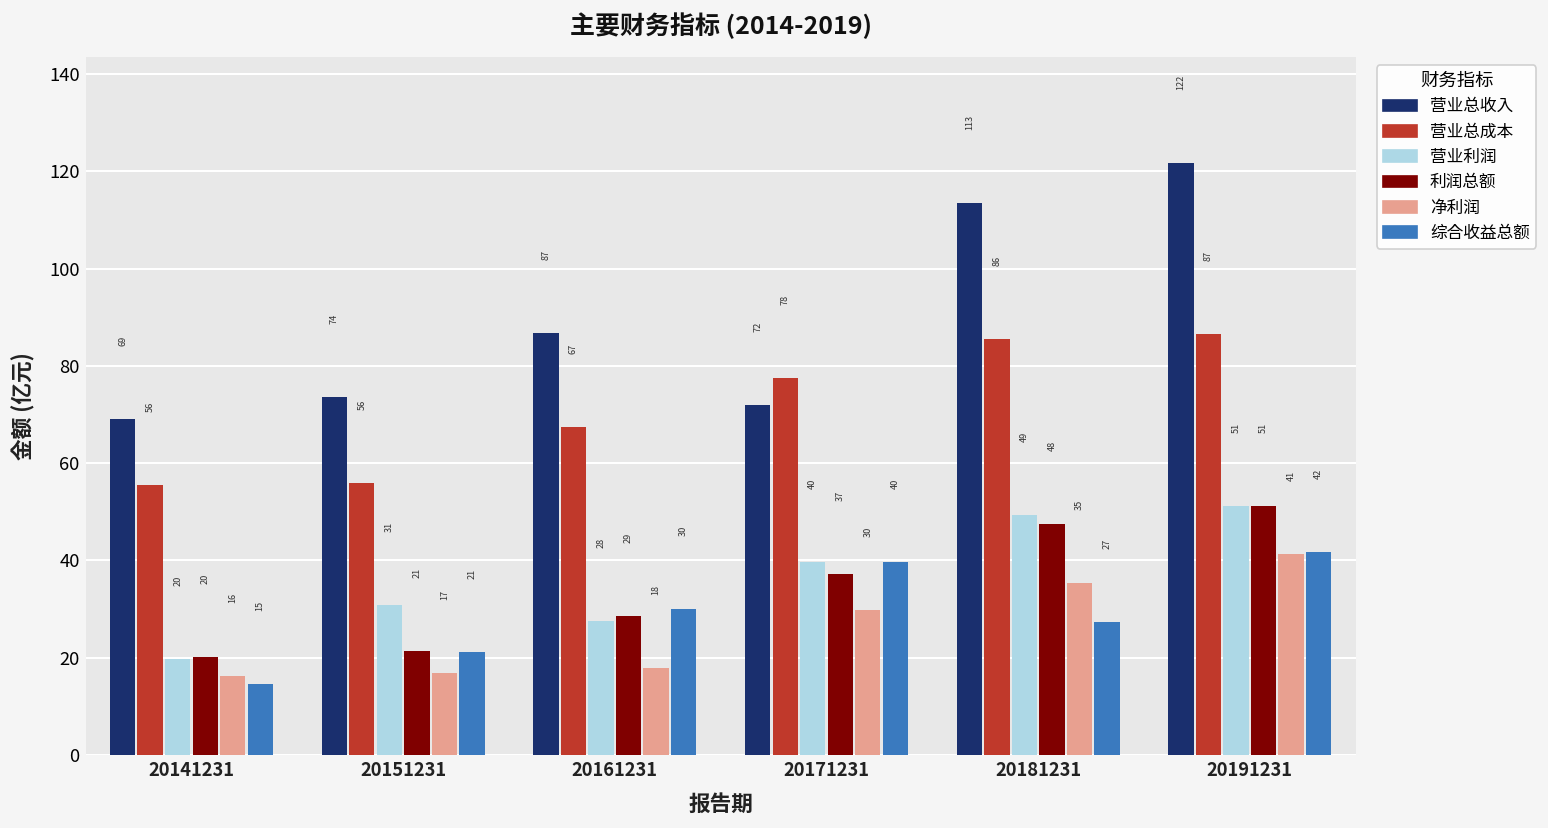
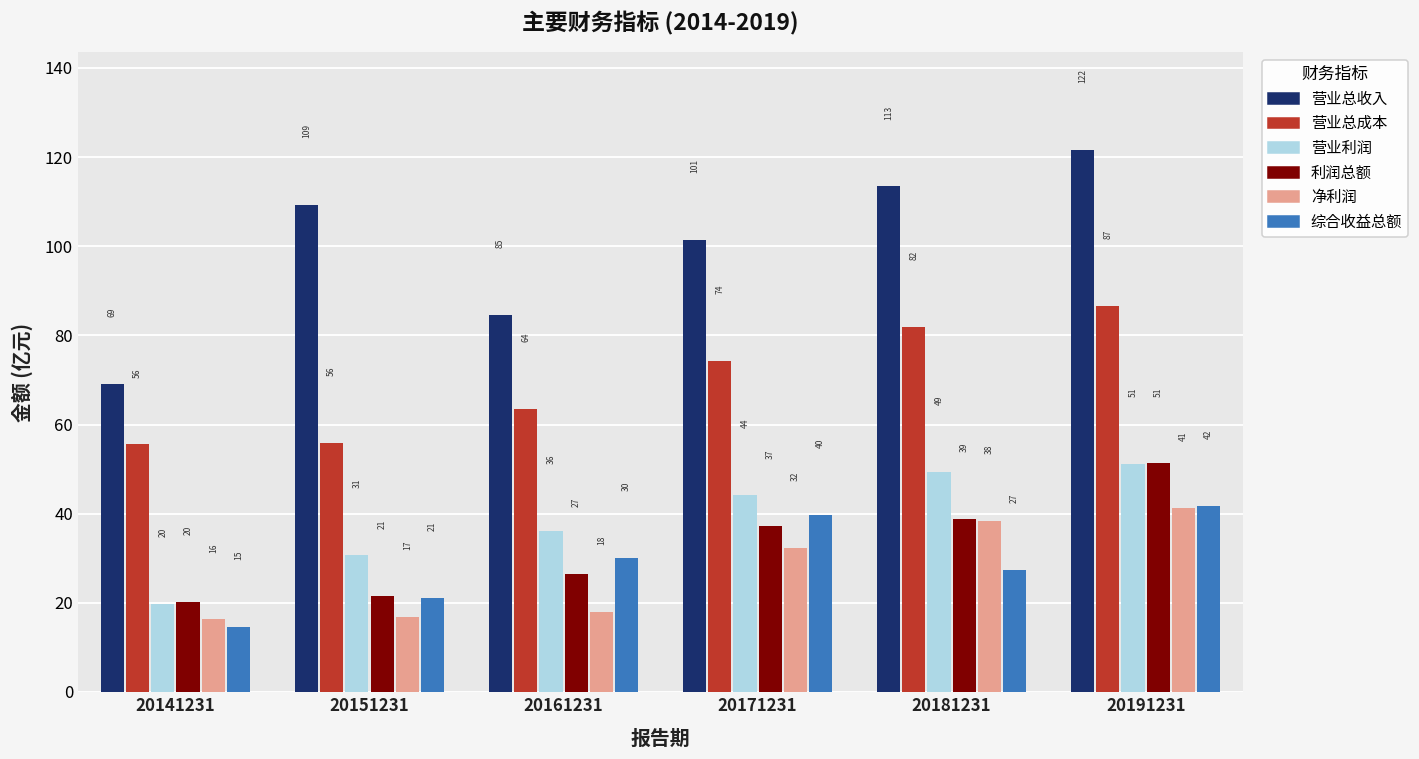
  {
    "营业总收入": {
-     "20151231": 74,
-     "20161231": 87,
-     "20171231": 72
+     "20151231": 109,
+     "20161231": 85,
+     "20171231": 101
    },
    "营业总成本": {
-     "20161231": 67,
-     "20171231": 78,
-     "20181231": 86
+     "20161231": 64,
+     "20171231": 74,
+     "20181231": 82
    },
    "营业利润": {
-     "20161231": 28,
-     "20171231": 40
+     "20161231": 36,
+     "20171231": 44
    },
    "利润总额": {
-     "20161231": 29,
-     "20181231": 48
+     "20161231": 27,
+     "20181231": 39
    },
    "净利润": {
-     "20171231": 30,
-     "20181231": 35
+     "20171231": 32,
+     "20181231": 38
    },
    "综合收益总额": {
      "20141231": 15,
      "20151231": 21,
      "20171231": 40,
      "20181231": 27,
      "20191231": 42
    }
  }
